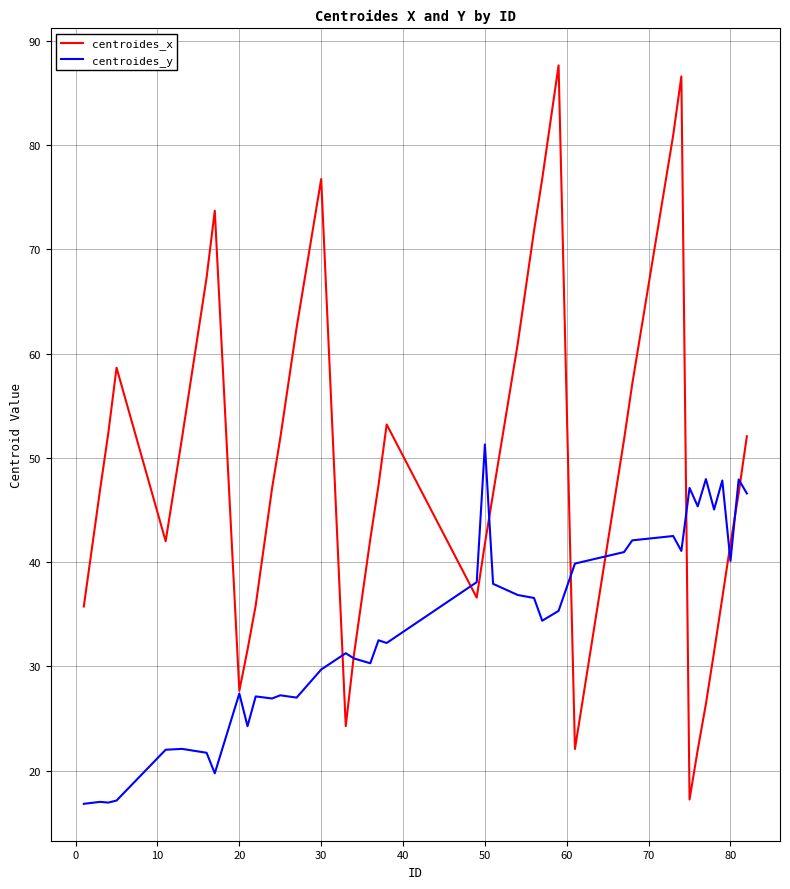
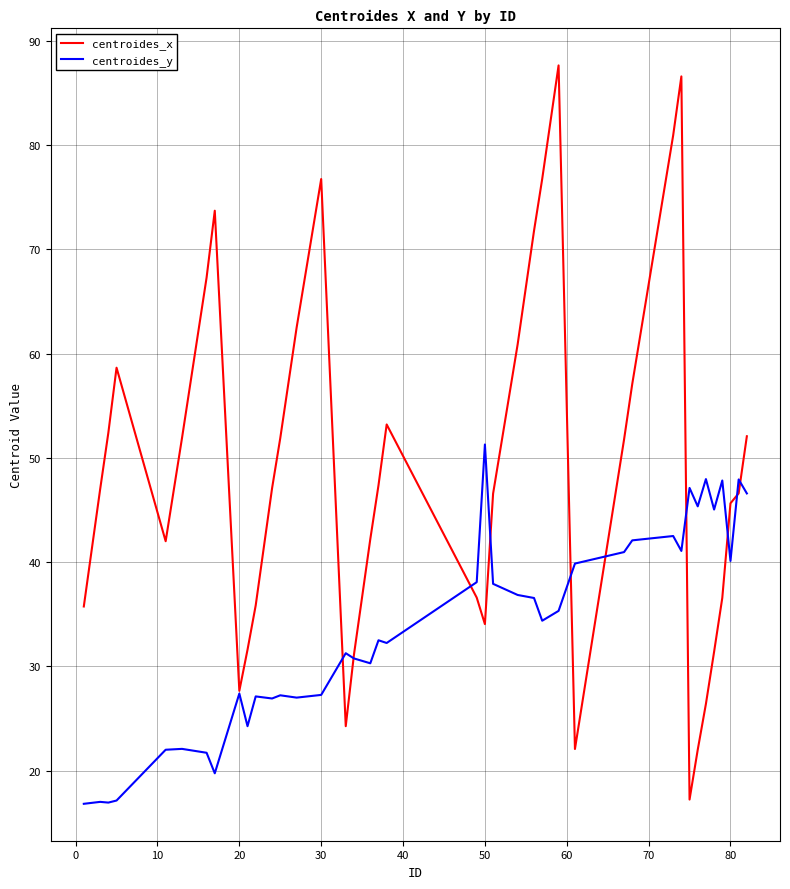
  {
    "centroides_x": {
      "20": 27.7,
      "30": 76.7,
-     "50": 41.8,
-     "80": 41.8
+     "50": 34.1,
+     "80": 45.6
    },
    "centroides_y": {
      "20": 27.4,
-     "30": 29.7,
+     "30": 27.3,
      "50": 51.3,
      "80": 40.1
    }
  }
